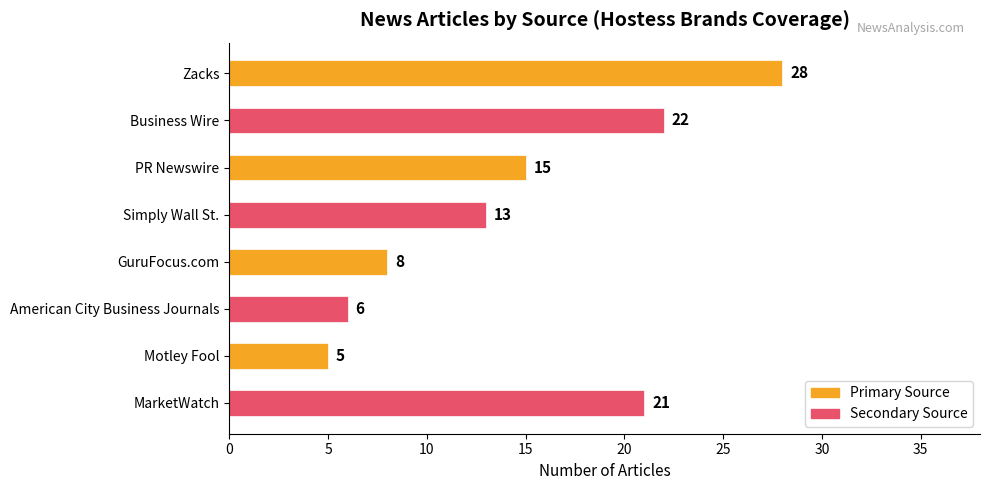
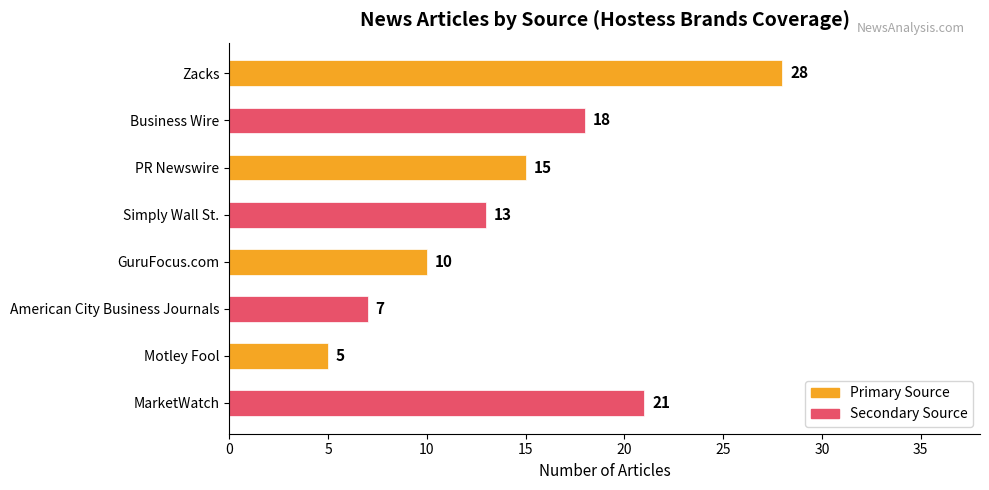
  {
    "Zacks": 28,
-   "Business Wire": 22,
+   "Business Wire": 18,
    "PR Newswire": 15,
    "Simply Wall St.": 13,
-   "GuruFocus.com": 8,
-   "American City Business Journals": 6,
+   "GuruFocus.com": 10,
+   "American City Business Journals": 7,
    "Motley Fool": 5,
    "MarketWatch": 21
  }
